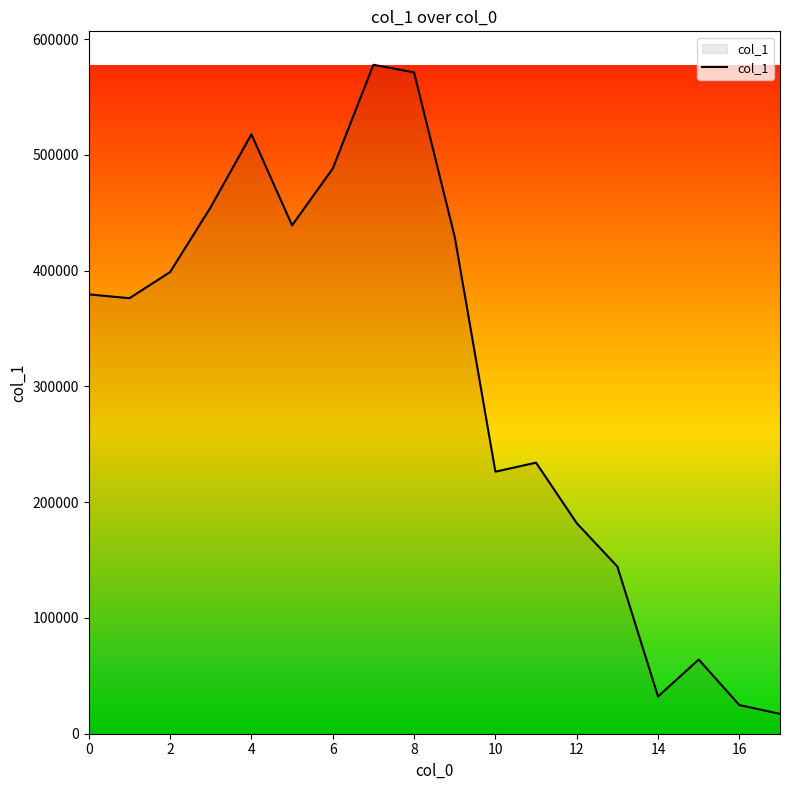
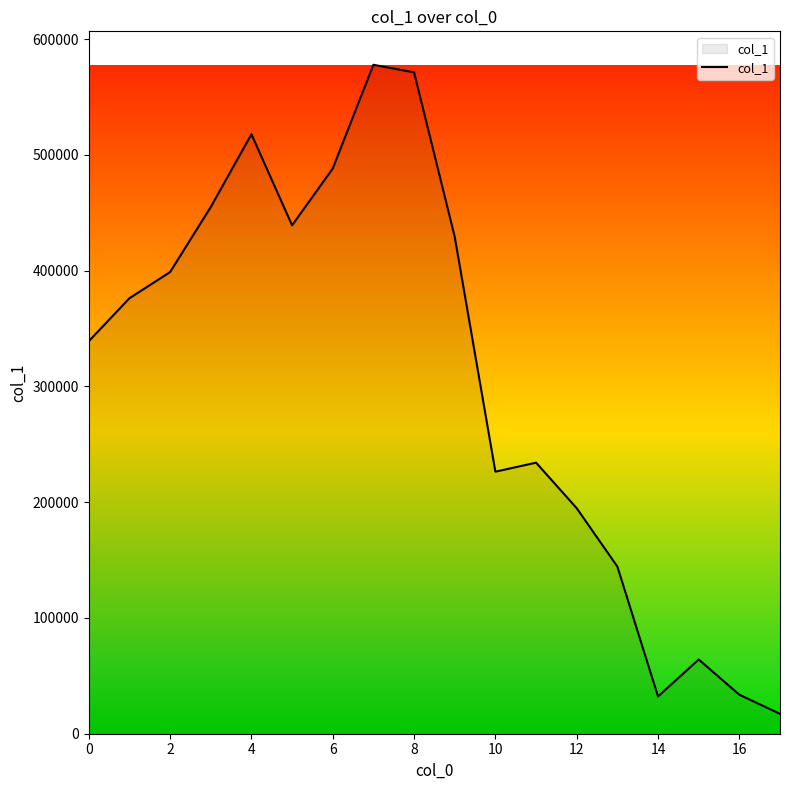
  {
-   "0": 380000,
+   "0": 339000,
    "2": 399000,
    "4": 518000,
    "6": 488000,
    "8": 571000,
    "10": 226000,
-   "12": 182000,
+   "12": 195000,
    "14": 32000,
-   "16": 25000
+   "16": 34000
  }
